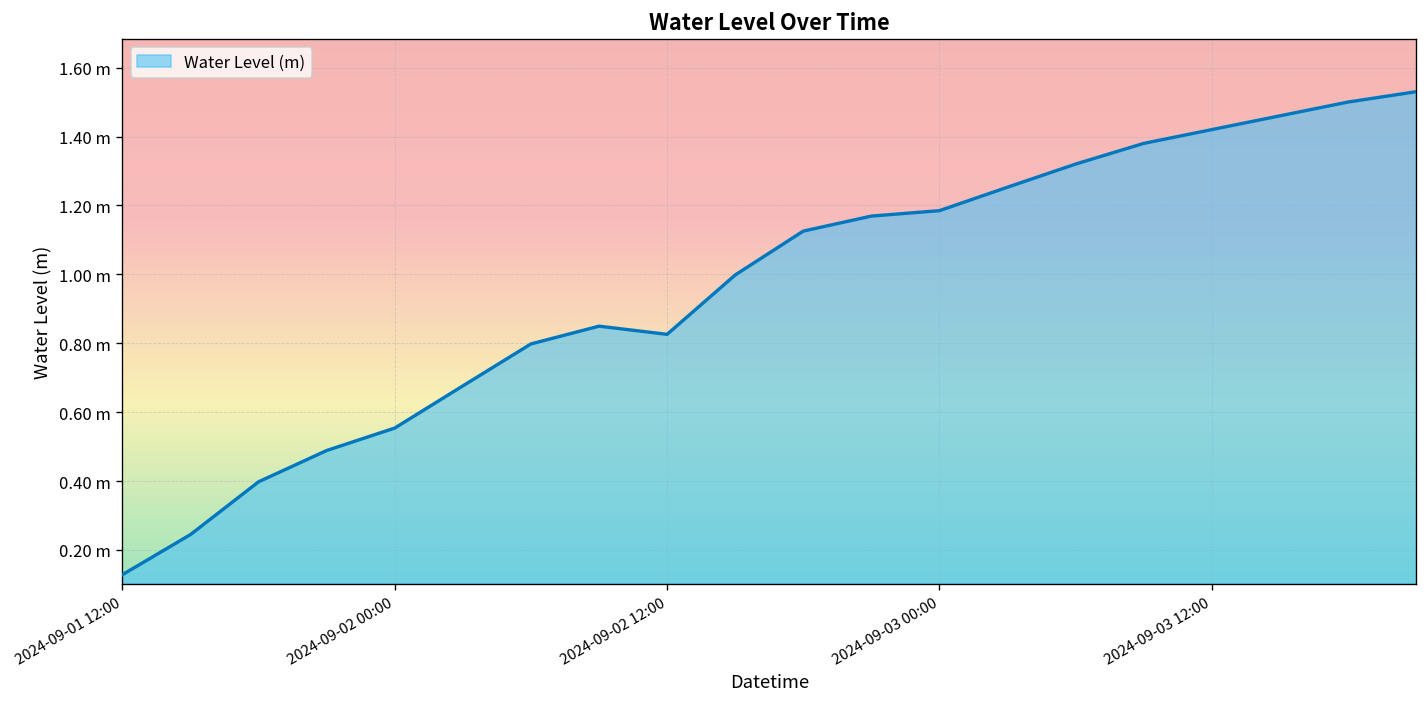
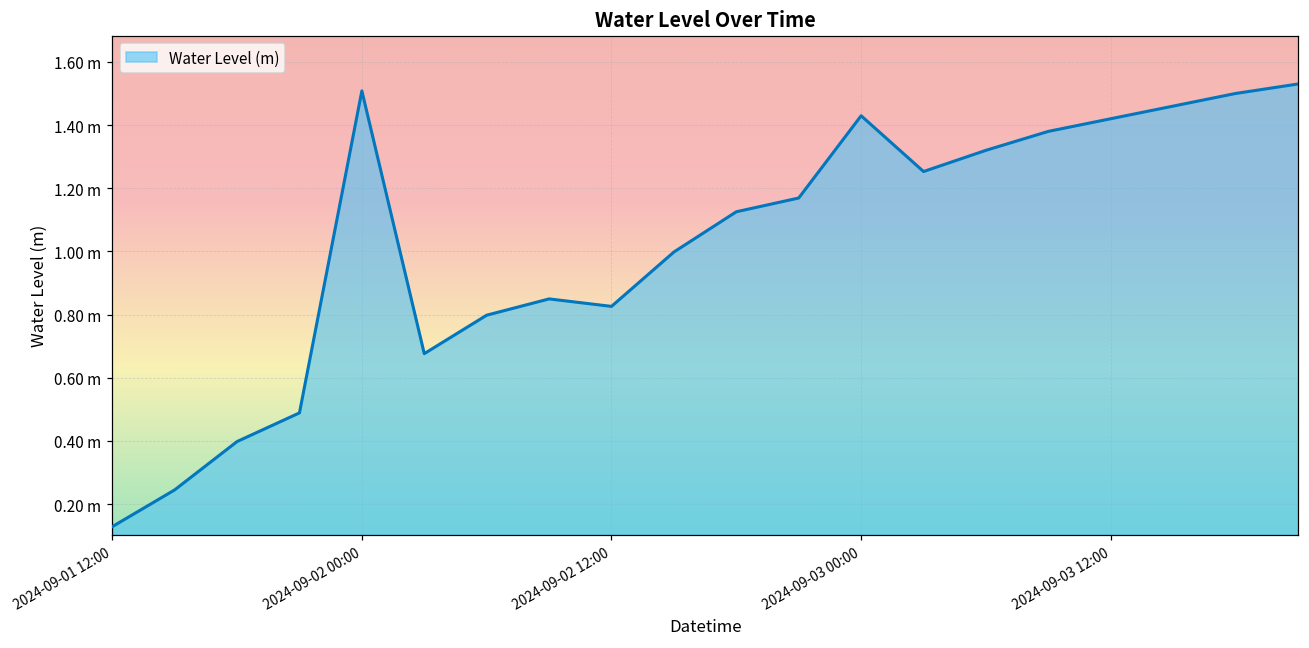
  {
    "2024-09-01 12:00": "0.13 m",
-   "2024-09-02 00:00": "0.55 m",
+   "2024-09-02 00:00": "1.51 m",
    "2024-09-02 12:00": "0.83 m",
-   "2024-09-03 00:00": "1.18 m",
+   "2024-09-03 00:00": "1.43 m",
    "2024-09-03 12:00": "1.42 m"
  }
